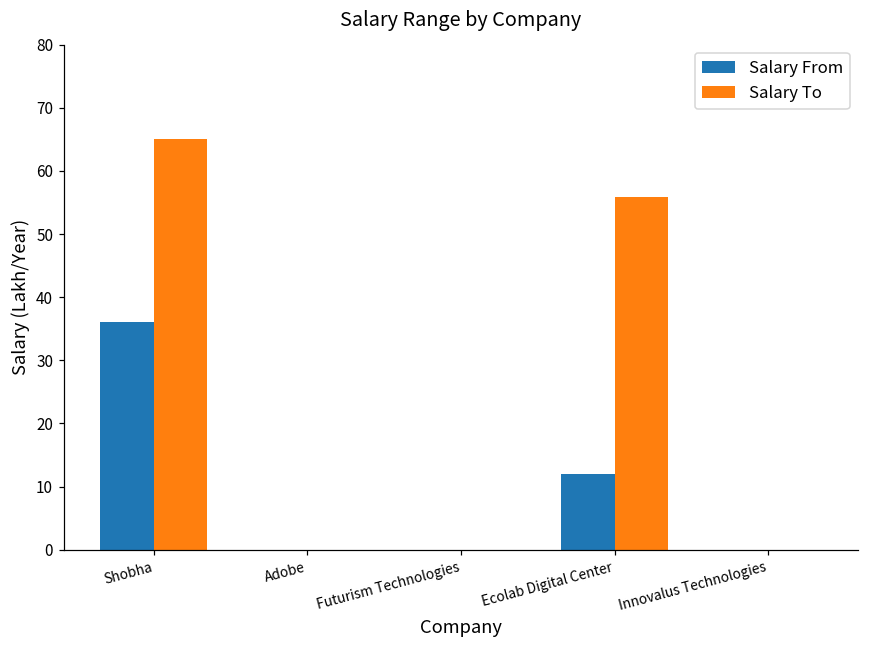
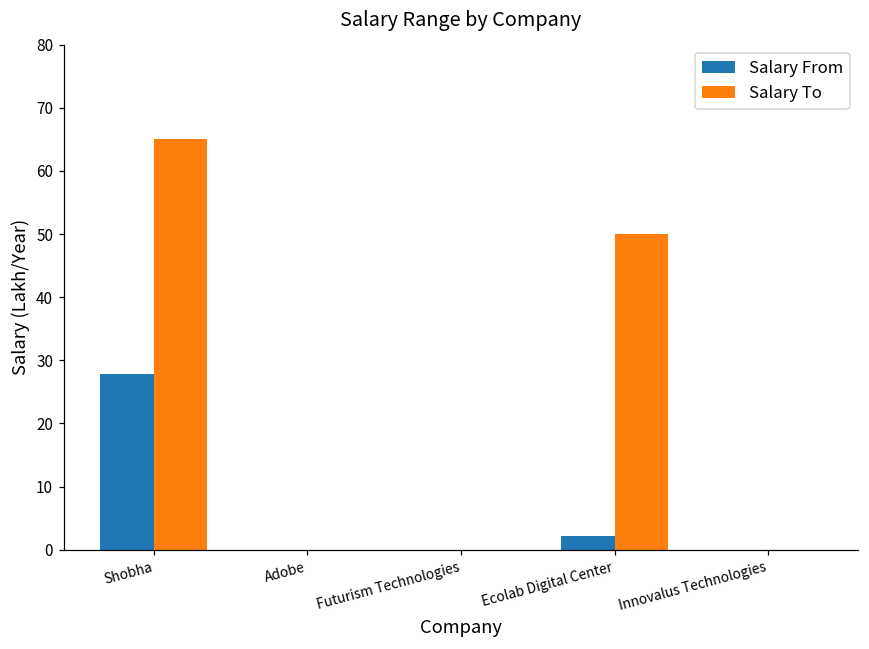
  {
    "Salary From": {
-     "Shobha": 36,
+     "Shobha": 28,
      "Adobe": 0,
      "Futurism Technologies": 0,
-     "Ecolab Digital Center": 12,
+     "Ecolab Digital Center": 2,
      "Innovalus Technologies": 0
    },
    "Salary To": {
      "Shobha": 65,
      "Adobe": 0,
      "Futurism Technologies": 0,
-     "Ecolab Digital Center": 56,
+     "Ecolab Digital Center": 50,
      "Innovalus Technologies": 0
    }
  }
